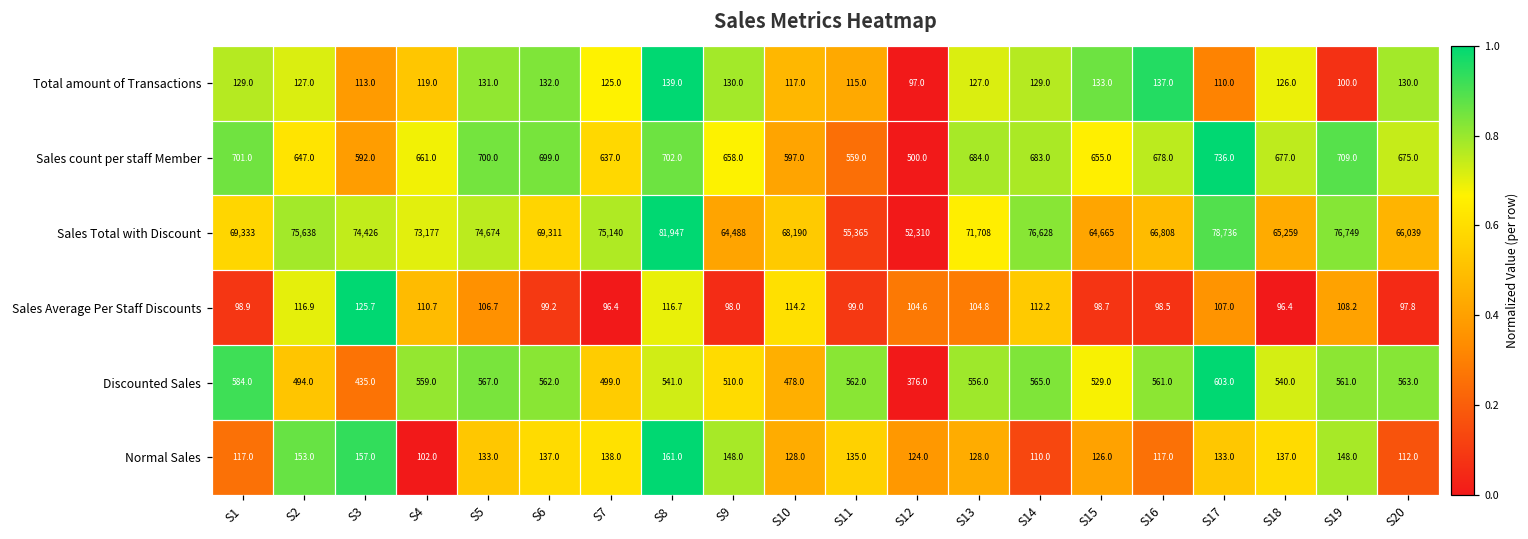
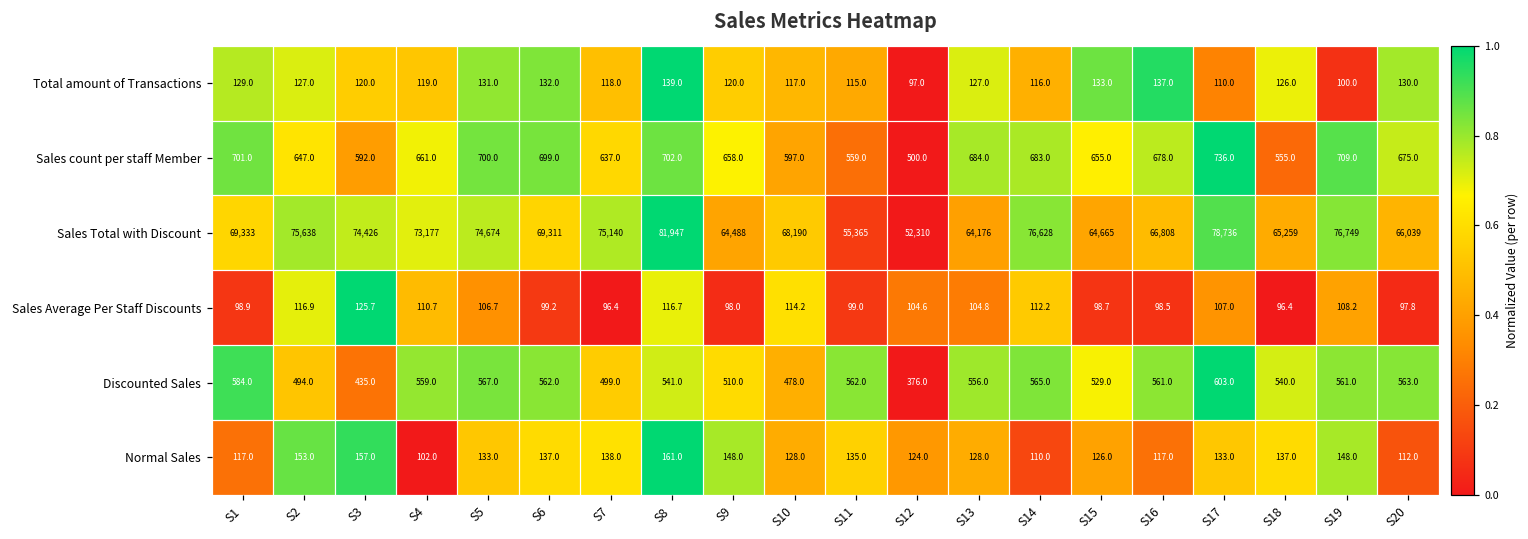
  {
    "Total amount of Transactions": {
      "S1": "129.0",
      "S2": "127.0",
-     "S3": "113.0",
+     "S3": "120.0",
      "S4": "119.0",
      "S5": "131.0",
      "S6": "132.0",
-     "S7": "125.0",
+     "S7": "118.0",
      "S8": "139.0",
-     "S9": "130.0",
+     "S9": "120.0",
      "S10": "117.0",
      "S11": "115.0",
      "S12": "97.0",
      "S13": "127.0",
-     "S14": "129.0",
+     "S14": "116.0",
      "S15": "133.0",
      "S16": "137.0",
      "S17": "110.0",
      "S18": "126.0",
      "S19": "100.0",
      "S20": "130.0"
    },
    "Sales count per staff Member": {
      "S1": "701.0",
      "S2": "647.0",
      "S3": "592.0",
      "S4": "661.0",
      "S5": "700.0",
      "S6": "699.0",
      "S7": "637.0",
      "S8": "702.0",
      "S9": "658.0",
      "S10": "597.0",
      "S11": "559.0",
      "S12": "500.0",
      "S13": "684.0",
      "S14": "683.0",
      "S15": "655.0",
      "S16": "678.0",
      "S17": "736.0",
-     "S18": "677.0",
+     "S18": "555.0",
      "S19": "709.0",
      "S20": "675.0"
    },
    "Sales Total with Discount": {
      "S1": "69,333",
      "S2": "75,638",
      "S3": "74,426",
      "S4": "73,177",
      "S5": "74,674",
      "S6": "69,311",
      "S7": "75,140",
      "S8": "81,947",
      "S9": "64,488",
      "S10": "68,190",
      "S11": "55,365",
      "S12": "52,310",
-     "S13": "71,708",
+     "S13": "64,176",
      "S14": "76,628",
      "S15": "64,665",
      "S16": "66,808",
      "S17": "78,736",
      "S18": "65,259",
      "S19": "76,749",
      "S20": "66,039"
    },
    "Sales Average Per Staff Discounts": {
      "S1": "98.9",
      "S2": "116.9",
      "S3": "125.7",
      "S4": "110.7",
      "S5": "106.7",
      "S6": "99.2",
      "S7": "96.4",
      "S8": "116.7",
      "S9": "98.0",
      "S10": "114.2",
      "S11": "99.0",
      "S12": "104.6",
      "S13": "104.8",
      "S14": "112.2",
      "S15": "98.7",
      "S16": "98.5",
      "S17": "107.0",
      "S18": "96.4",
      "S19": "108.2",
      "S20": "97.8"
    },
    "Discounted Sales": {
      "S1": "584.0",
      "S2": "494.0",
      "S3": "435.0",
      "S4": "559.0",
      "S5": "567.0",
      "S6": "562.0",
      "S7": "499.0",
      "S8": "541.0",
      "S9": "510.0",
      "S10": "478.0",
      "S11": "562.0",
      "S12": "376.0",
      "S13": "556.0",
      "S14": "565.0",
      "S15": "529.0",
      "S16": "561.0",
      "S17": "603.0",
      "S18": "540.0",
      "S19": "561.0",
      "S20": "563.0"
    },
    "Normal Sales": {
      "S1": "117.0",
      "S2": "153.0",
      "S3": "157.0",
      "S4": "102.0",
      "S5": "133.0",
      "S6": "137.0",
      "S7": "138.0",
      "S8": "161.0",
      "S9": "148.0",
      "S10": "128.0",
      "S11": "135.0",
      "S12": "124.0",
      "S13": "128.0",
      "S14": "110.0",
      "S15": "126.0",
      "S16": "117.0",
      "S17": "133.0",
      "S18": "137.0",
      "S19": "148.0",
      "S20": "112.0"
    }
  }
